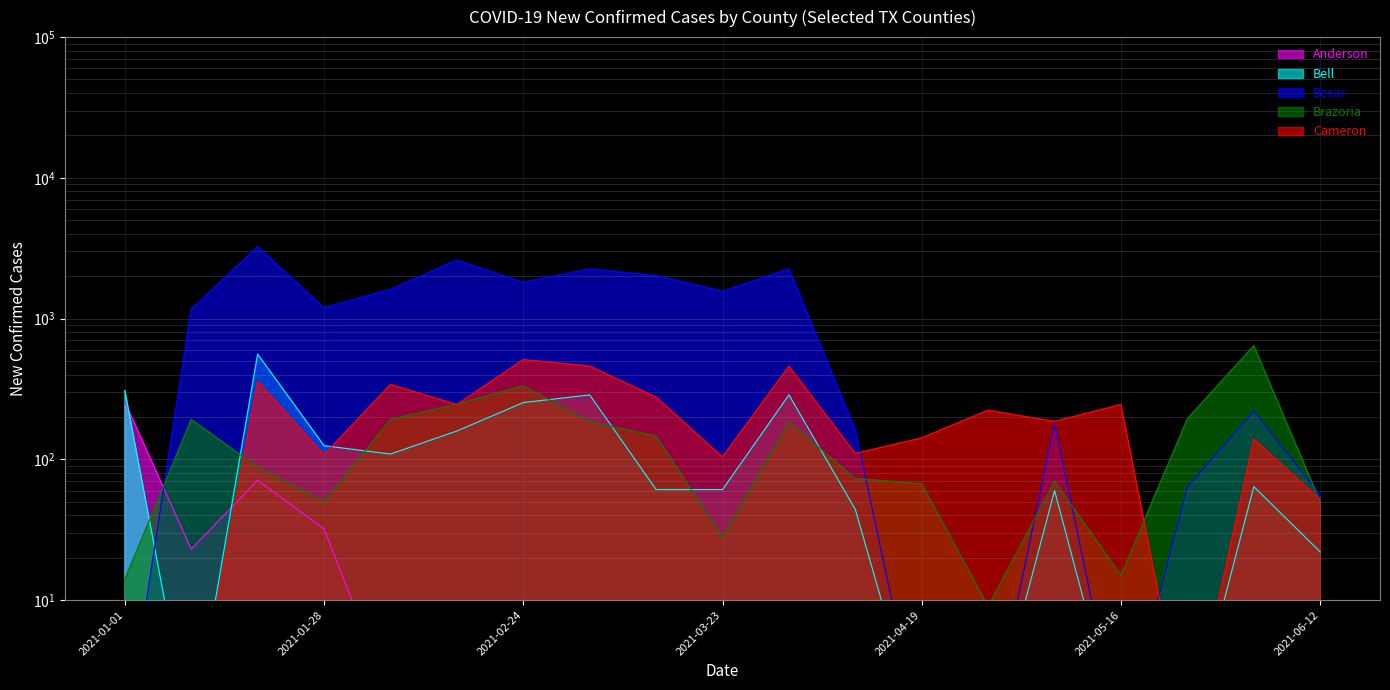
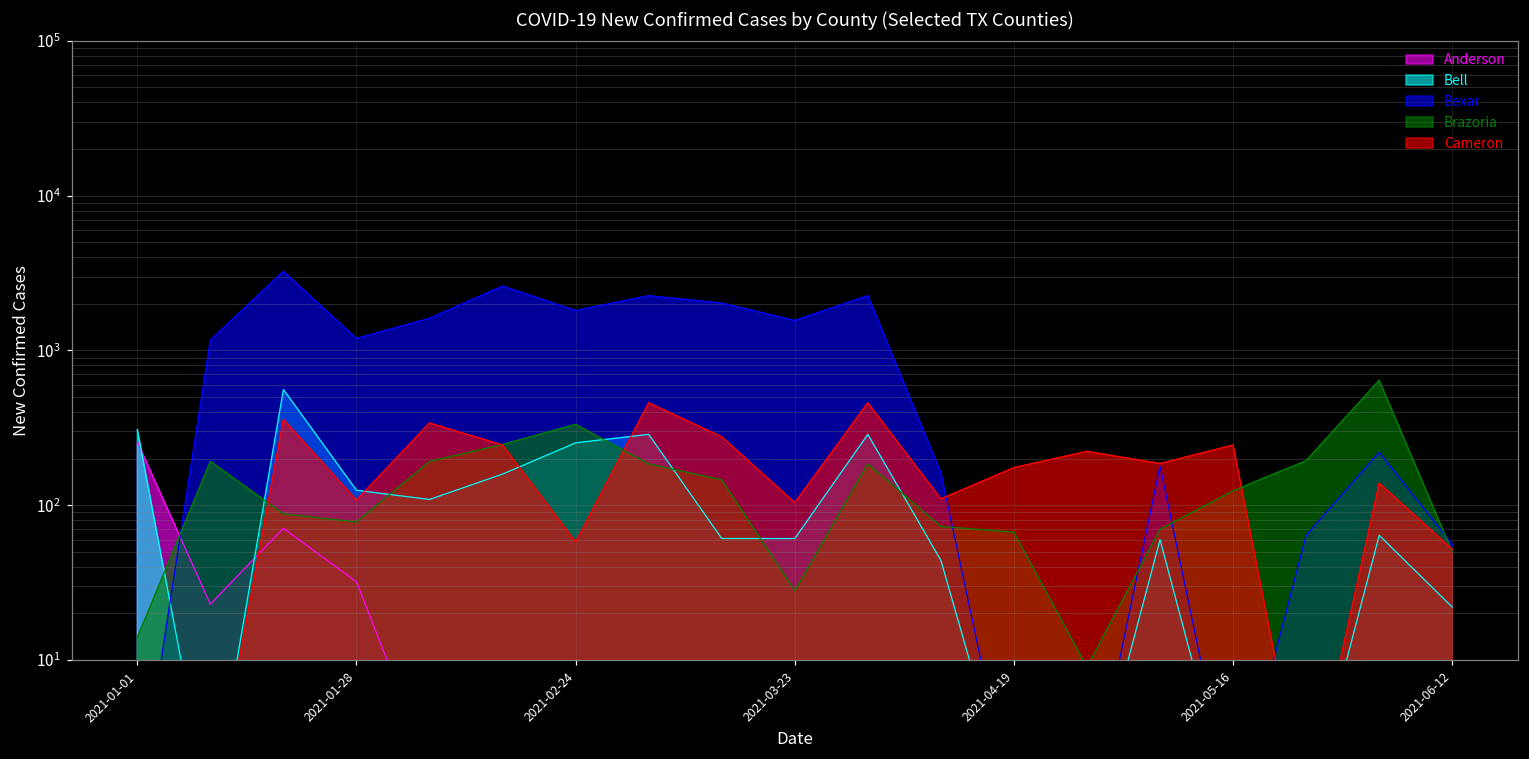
  {
    "Anderson": {
      "2021-01-01": 260,
      "2021-01-28": 32
    },
    "Bell": {
      "2021-01-01": 310,
      "2021-01-28": 130,
      "2021-02-24": 250,
      "2021-03-23": 61,
      "2021-06-12": 22
    },
    "Bexar": {
      "2021-01-28": 1200,
      "2021-02-24": 1800,
      "2021-03-23": 1600,
      "2021-06-12": 56
    },
    "Brazoria": {
      "2021-01-01": 14,
-     "2021-01-28": 50,
+     "2021-01-28": 80,
      "2021-02-24": 330,
      "2021-03-23": 28,
      "2021-04-19": 70,
-     "2021-05-16": 15
+     "2021-05-16": 120
    },
    "Cameron": {
      "2021-01-28": 110,
-     "2021-02-24": 510,
+     "2021-02-24": 58,
      "2021-03-23": 100,
-     "2021-04-19": 140,
+     "2021-04-19": 180,
      "2021-05-16": 250
    }
  }
